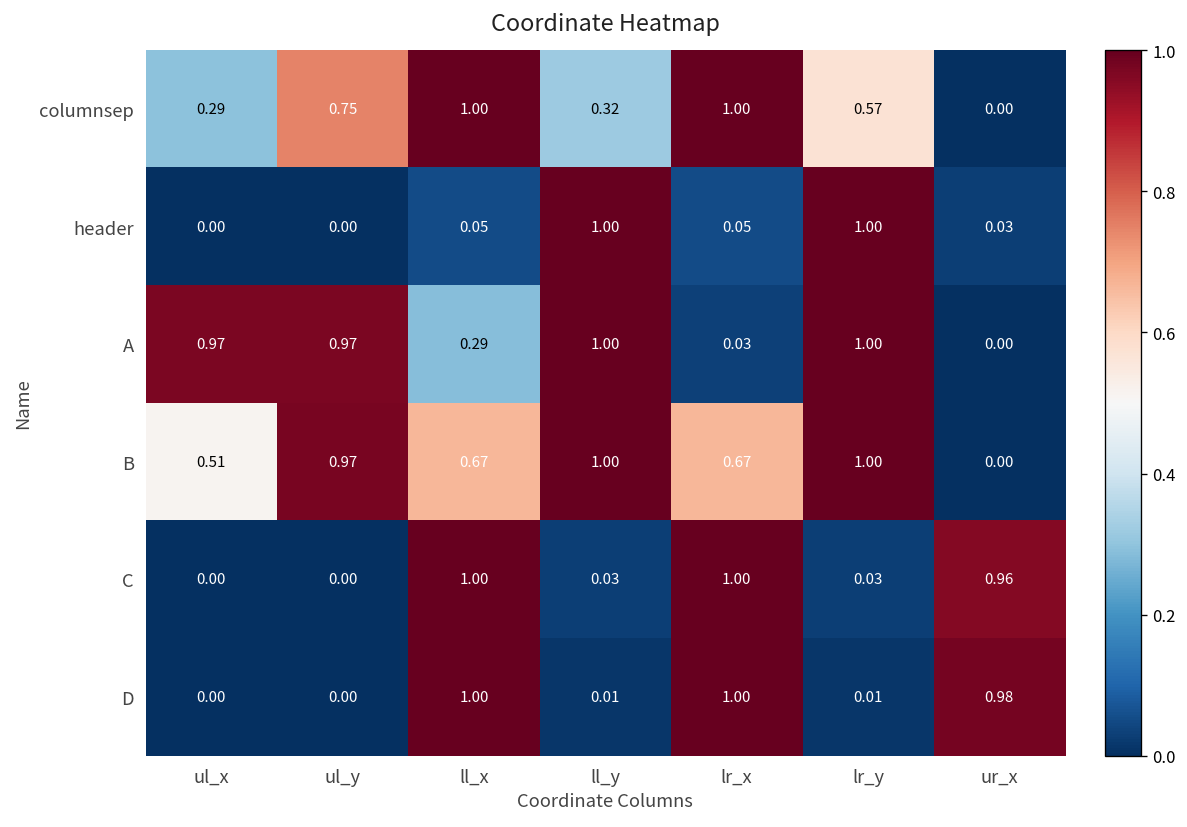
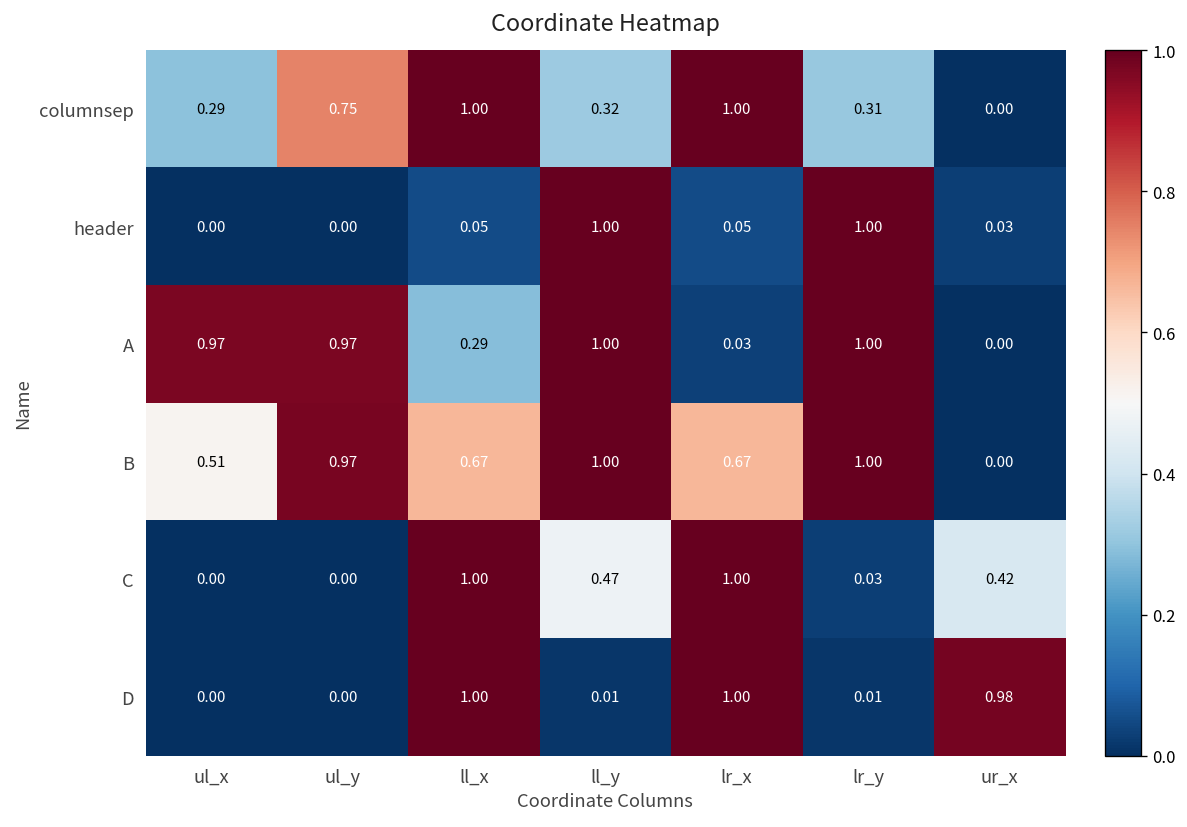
  {
    "columnsep": {
      "ul_x": 0.29,
      "ul_y": 0.75,
      "ll_x": 1.00,
      "ll_y": 0.32,
      "lr_x": 1.00,
-     "lr_y": 0.57,
+     "lr_y": 0.31,
      "ur_x": 0.00
    },
    "header": {
      "ul_x": 0.00,
      "ul_y": 0.00,
      "ll_x": 0.05,
      "ll_y": 1.00,
      "lr_x": 0.05,
      "lr_y": 1.00,
      "ur_x": 0.03
    },
    "A": {
      "ul_x": 0.97,
      "ul_y": 0.97,
      "ll_x": 0.29,
      "ll_y": 1.00,
      "lr_x": 0.03,
      "lr_y": 1.00,
      "ur_x": 0.00
    },
    "B": {
      "ul_x": 0.51,
      "ul_y": 0.97,
      "ll_x": 0.67,
      "ll_y": 1.00,
      "lr_x": 0.67,
      "lr_y": 1.00,
      "ur_x": 0.00
    },
    "C": {
      "ul_x": 0.00,
      "ul_y": 0.00,
      "ll_x": 1.00,
-     "ll_y": 0.03,
+     "ll_y": 0.47,
      "lr_x": 1.00,
      "lr_y": 0.03,
-     "ur_x": 0.96
+     "ur_x": 0.42
    },
    "D": {
      "ul_x": 0.00,
      "ul_y": 0.00,
      "ll_x": 1.00,
      "ll_y": 0.01,
      "lr_x": 1.00,
      "lr_y": 0.01,
      "ur_x": 0.98
    }
  }
